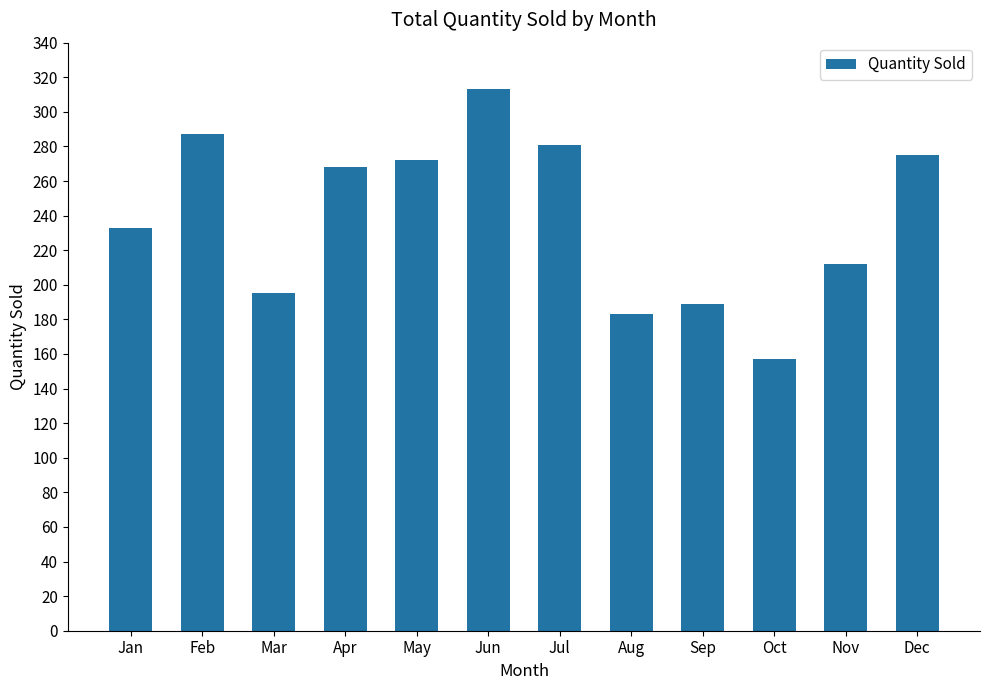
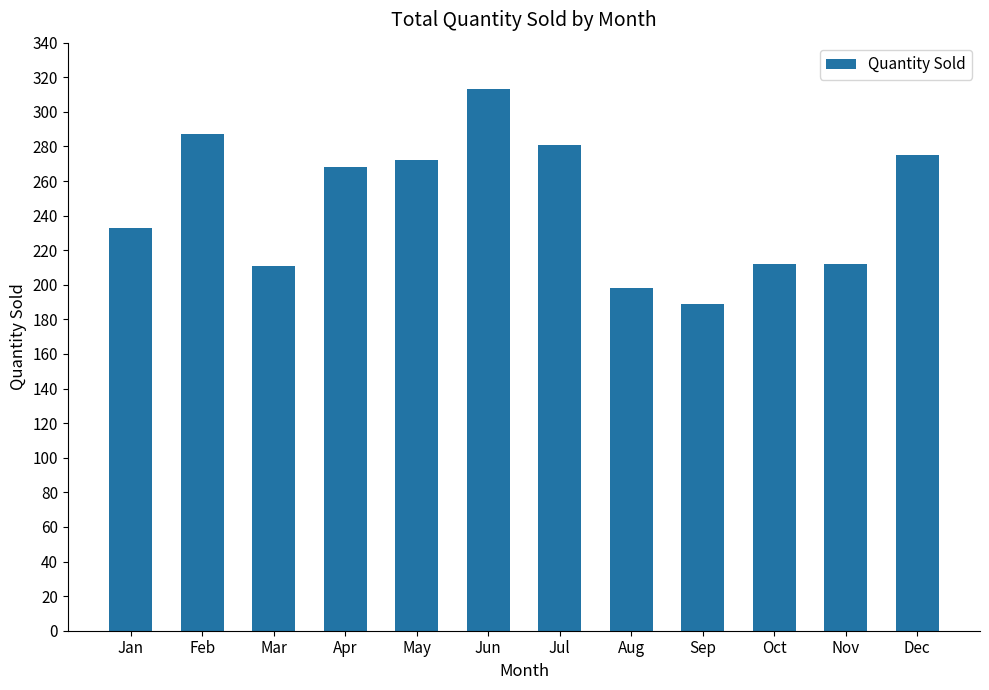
  {
    "Jan": 233,
    "Feb": 287,
-   "Mar": 195,
+   "Mar": 211,
    "Apr": 268,
    "May": 272,
    "Jun": 313,
    "Jul": 281,
-   "Aug": 183,
+   "Aug": 198,
    "Sep": 189,
-   "Oct": 157,
+   "Oct": 212,
    "Nov": 212,
    "Dec": 275
  }
